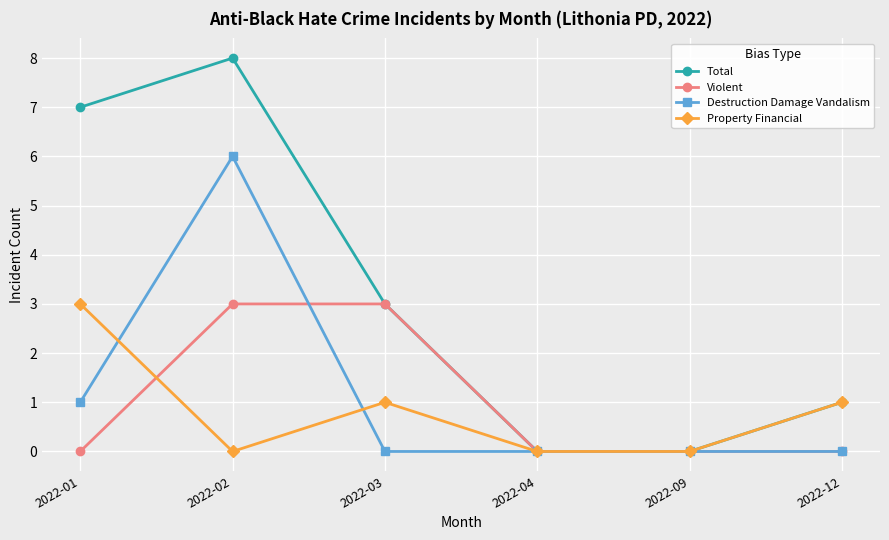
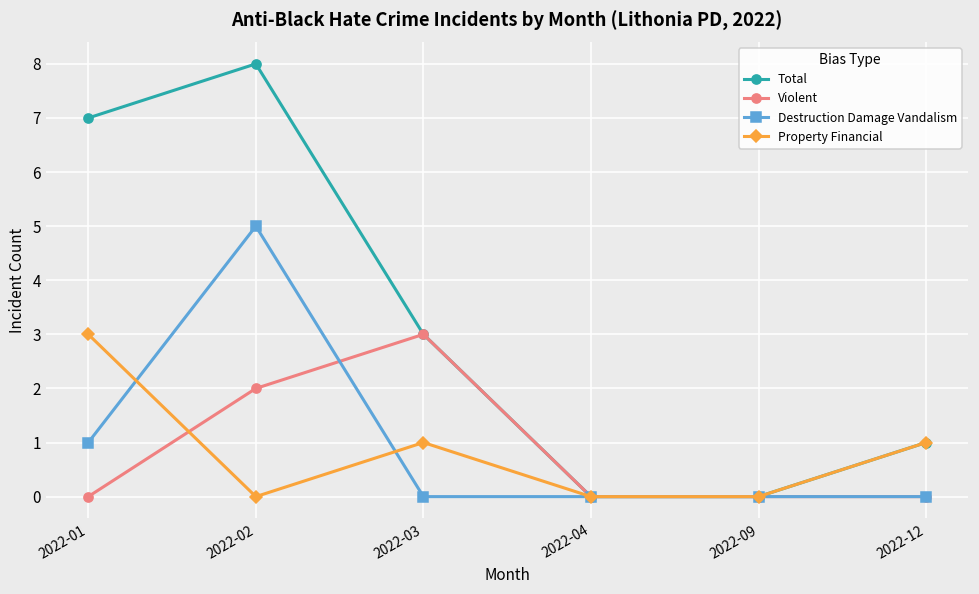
  {
    "Total": {
      "2022-01": 7,
      "2022-02": 8
    },
    "Violent": {
      "2022-01": 0,
-     "2022-02": 3
+     "2022-02": 2
    },
    "Destruction Damage Vandalism": {
      "2022-01": 1,
-     "2022-02": 6,
+     "2022-02": 5,
      "2022-03": 0
    },
    "Property Financial": {
      "2022-01": 3,
      "2022-02": 0,
      "2022-03": 1
    }
  }
